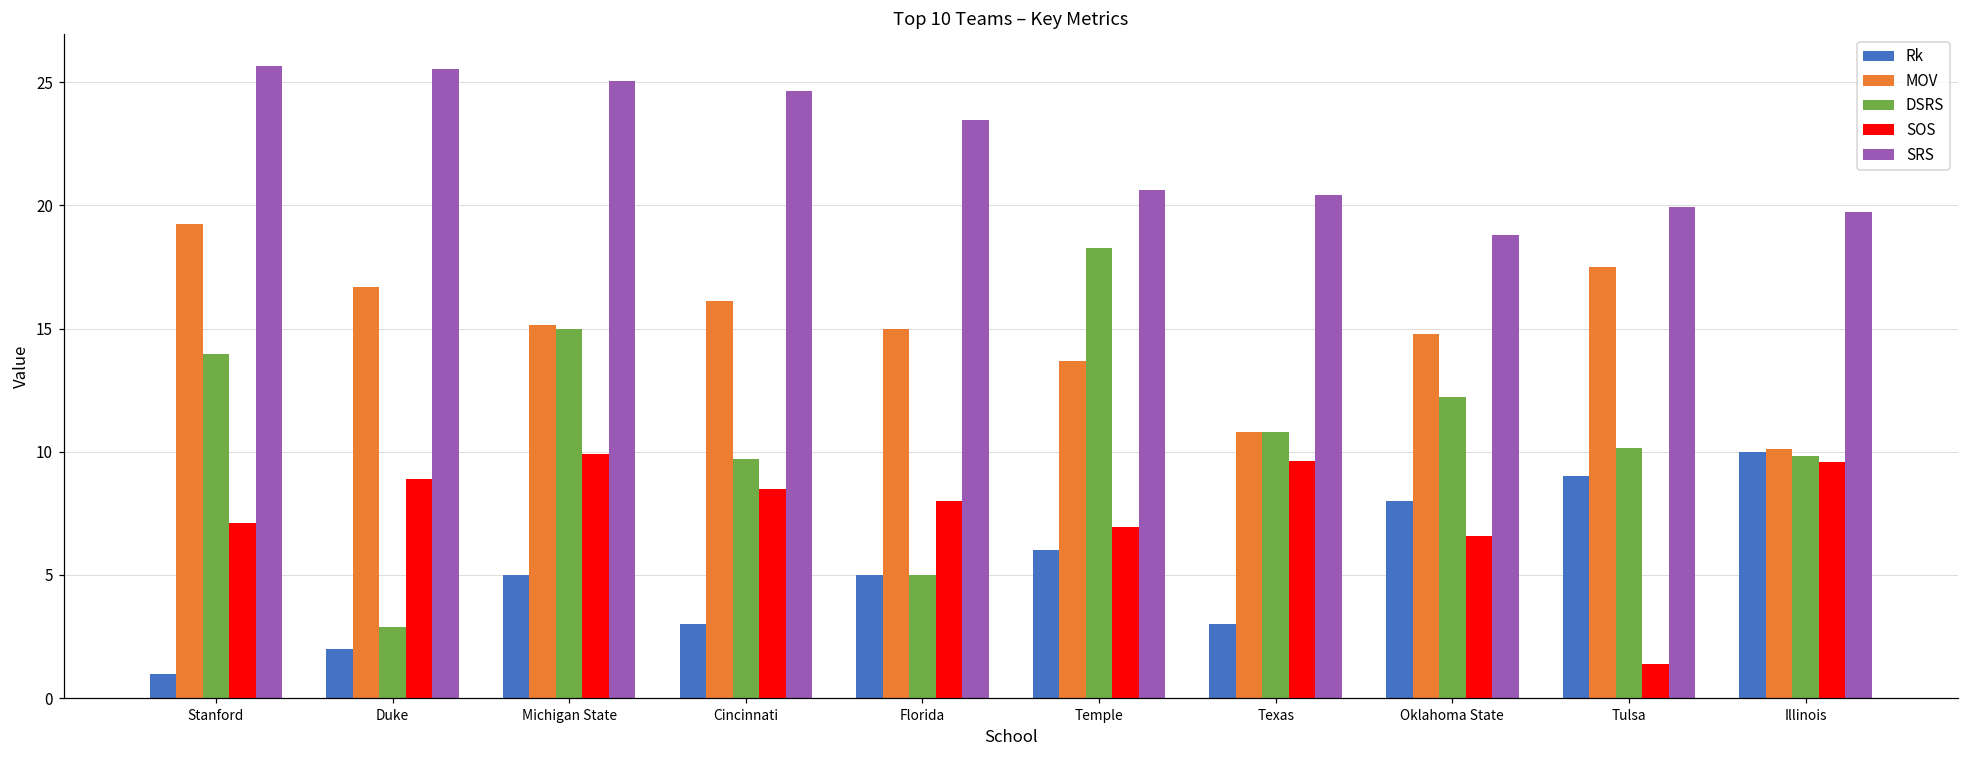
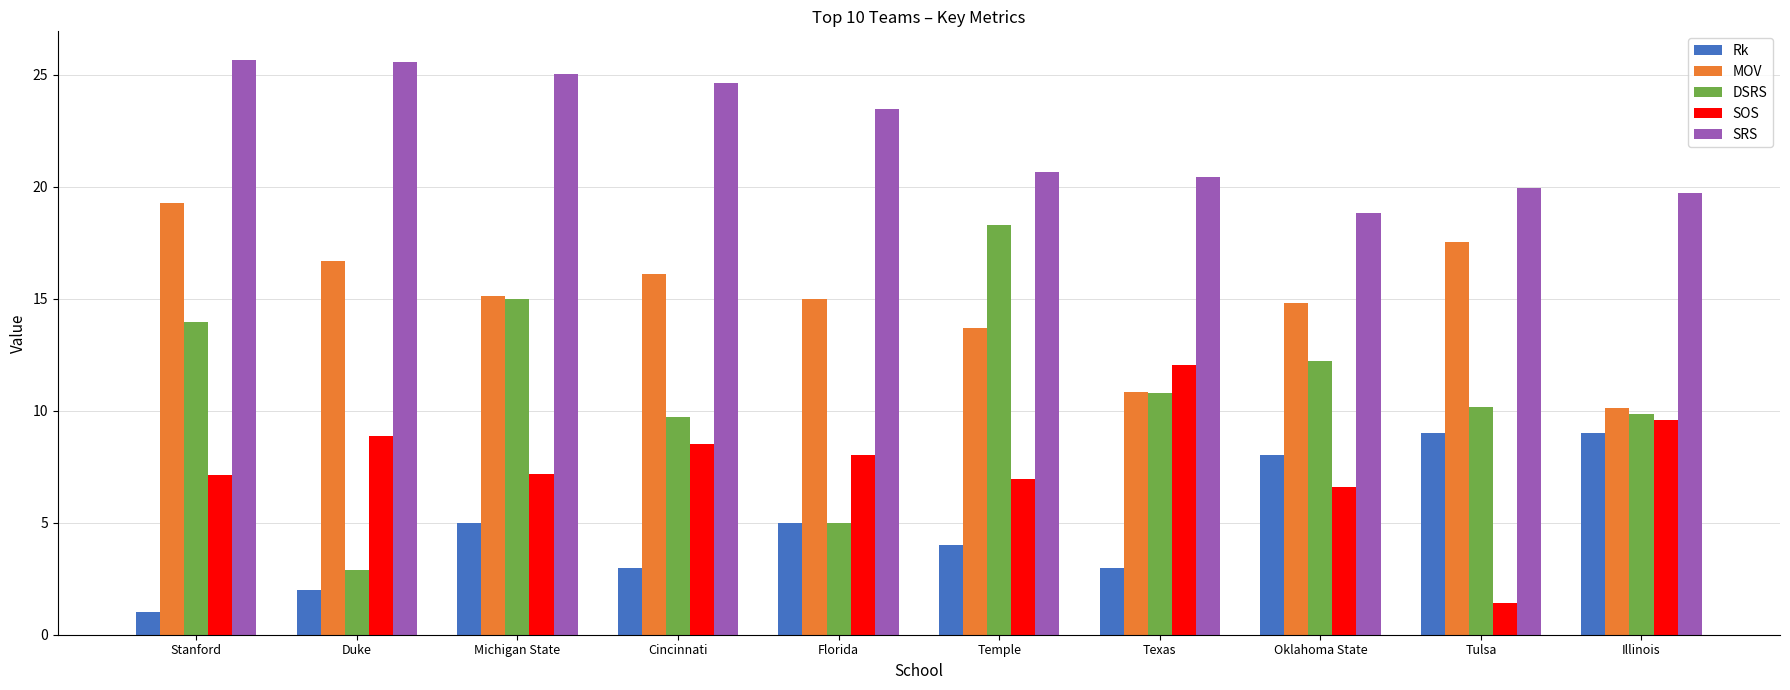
  {
    "Rk": {
      "Stanford": 1,
      "Duke": 2,
      "Michigan State": 5,
      "Cincinnati": 3,
      "Florida": 5,
-     "Temple": 6,
+     "Temple": 4,
      "Texas": 3,
      "Oklahoma State": 8,
      "Tulsa": 9,
-     "Illinois": 10
+     "Illinois": 9
    },
    "MOV": {
      "Stanford": 19.3,
      "Duke": 16.7,
      "Michigan State": 15.1,
      "Cincinnati": 16.1,
      "Florida": 15.0,
      "Temple": 13.7,
      "Texas": 10.8,
      "Oklahoma State": 14.8,
      "Tulsa": 17.5,
      "Illinois": 10.1
    },
    "DSRS": {
      "Stanford": 14.0,
      "Duke": 2.9,
      "Michigan State": 15.0,
      "Cincinnati": 9.7,
      "Florida": 5.0,
      "Temple": 18.3,
      "Texas": 10.8,
      "Oklahoma State": 12.2,
      "Tulsa": 10.2,
      "Illinois": 9.8
    },
    "SOS": {
      "Stanford": 7.1,
      "Duke": 8.9,
-     "Michigan State": 9.9,
+     "Michigan State": 7.2,
      "Cincinnati": 8.5,
      "Florida": 8.0,
      "Temple": 6.9,
-     "Texas": 9.6,
+     "Texas": 12.1,
      "Oklahoma State": 6.6,
      "Tulsa": 1.4,
      "Illinois": 9.6
    },
    "SRS": {
      "Stanford": 25.7,
      "Duke": 25.6,
      "Michigan State": 25.0,
      "Cincinnati": 24.6,
      "Florida": 23.5,
      "Temple": 20.6,
      "Texas": 20.4,
      "Oklahoma State": 18.8,
      "Tulsa": 19.9,
      "Illinois": 19.7
    }
  }
